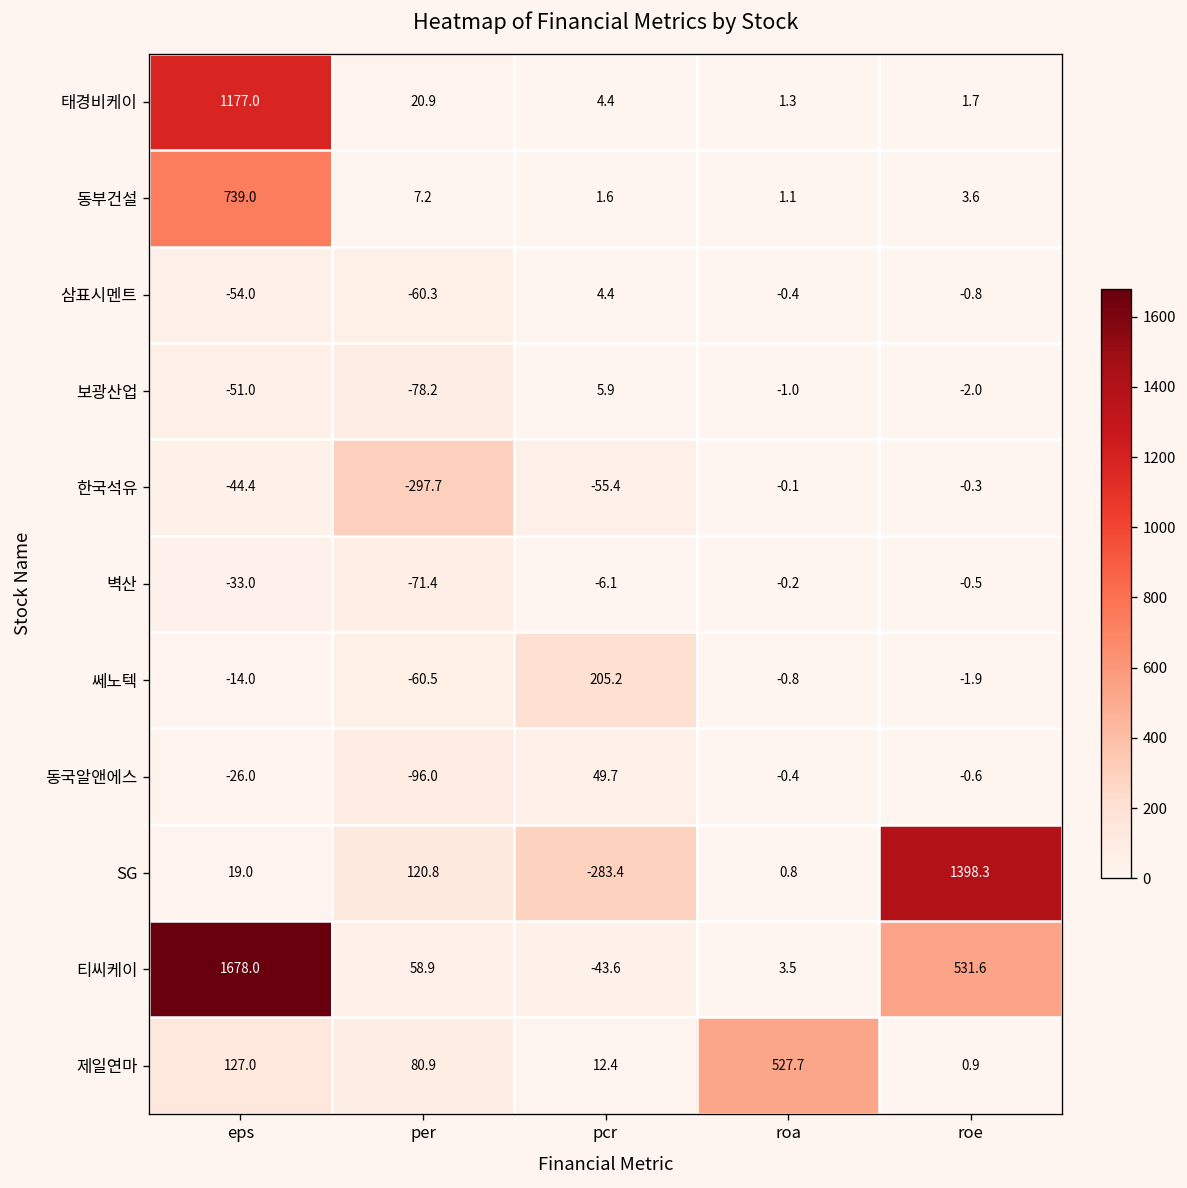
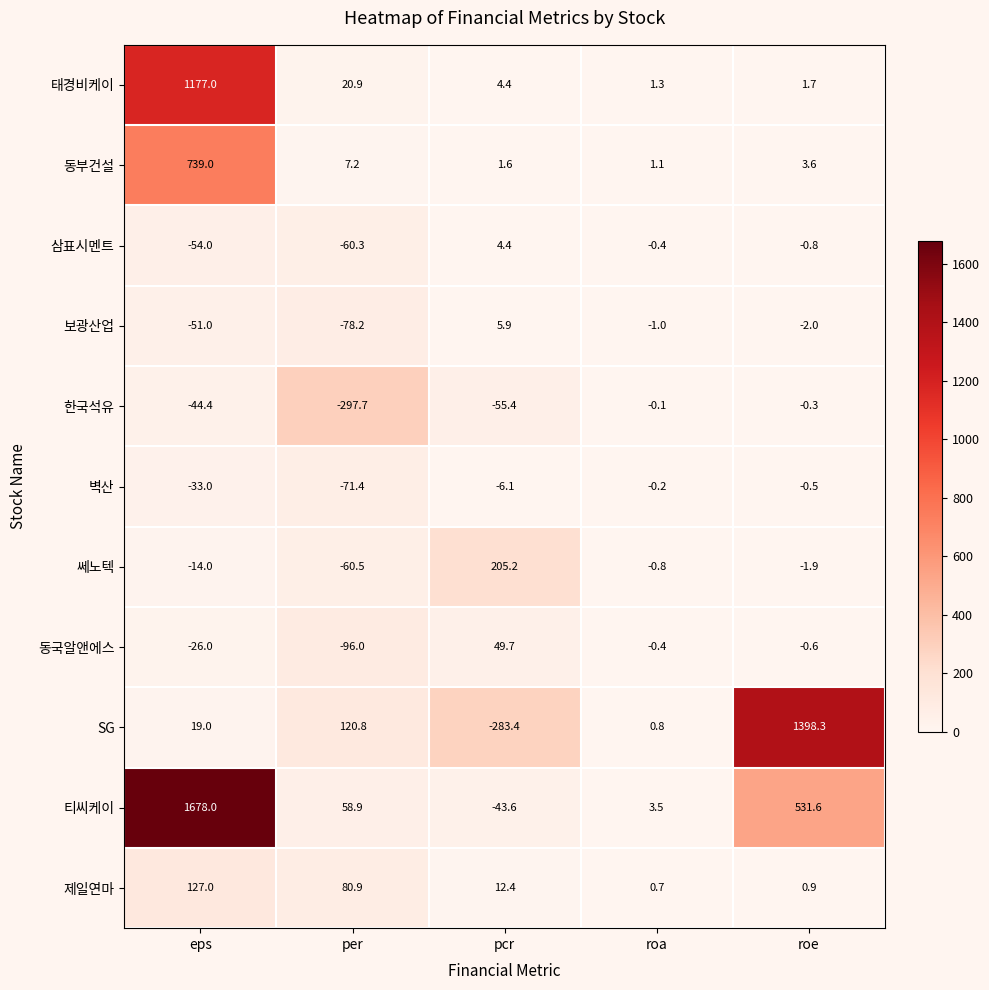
  {
    "태경비케이": {
      "eps": 1177.0,
      "per": 20.9,
      "pcr": 4.4,
      "roa": 1.3,
      "roe": 1.7
    },
    "동부건설": {
      "eps": 739.0,
      "per": 7.2,
      "pcr": 1.6,
      "roa": 1.1,
      "roe": 3.6
    },
    "삼표시멘트": {
      "eps": -54.0,
      "per": -60.3,
      "pcr": 4.4,
      "roa": -0.4,
      "roe": -0.8
    },
    "보광산업": {
      "eps": -51.0,
      "per": -78.2,
      "pcr": 5.9,
      "roa": -1.0,
      "roe": -2.0
    },
    "한국석유": {
      "eps": -44.4,
      "per": -297.7,
      "pcr": -55.4,
      "roa": -0.1,
      "roe": -0.3
    },
    "벽산": {
      "eps": -33.0,
      "per": -71.4,
      "pcr": -6.1,
      "roa": -0.2,
      "roe": -0.5
    },
    "쎄노텍": {
      "eps": -14.0,
      "per": -60.5,
      "pcr": 205.2,
      "roa": -0.8,
      "roe": -1.9
    },
    "동국알앤에스": {
      "eps": -26.0,
      "per": -96.0,
      "pcr": 49.7,
      "roa": -0.4,
      "roe": -0.6
    },
    "SG": {
      "eps": 19.0,
      "per": 120.8,
      "pcr": -283.4,
      "roa": 0.8,
      "roe": 1398.3
    },
    "티씨케이": {
      "eps": 1678.0,
      "per": 58.9,
      "pcr": -43.6,
      "roa": 3.5,
      "roe": 531.6
    },
    "제일연마": {
      "eps": 127.0,
      "per": 80.9,
      "pcr": 12.4,
-     "roa": 527.7,
+     "roa": 0.7,
      "roe": 0.9
    }
  }
